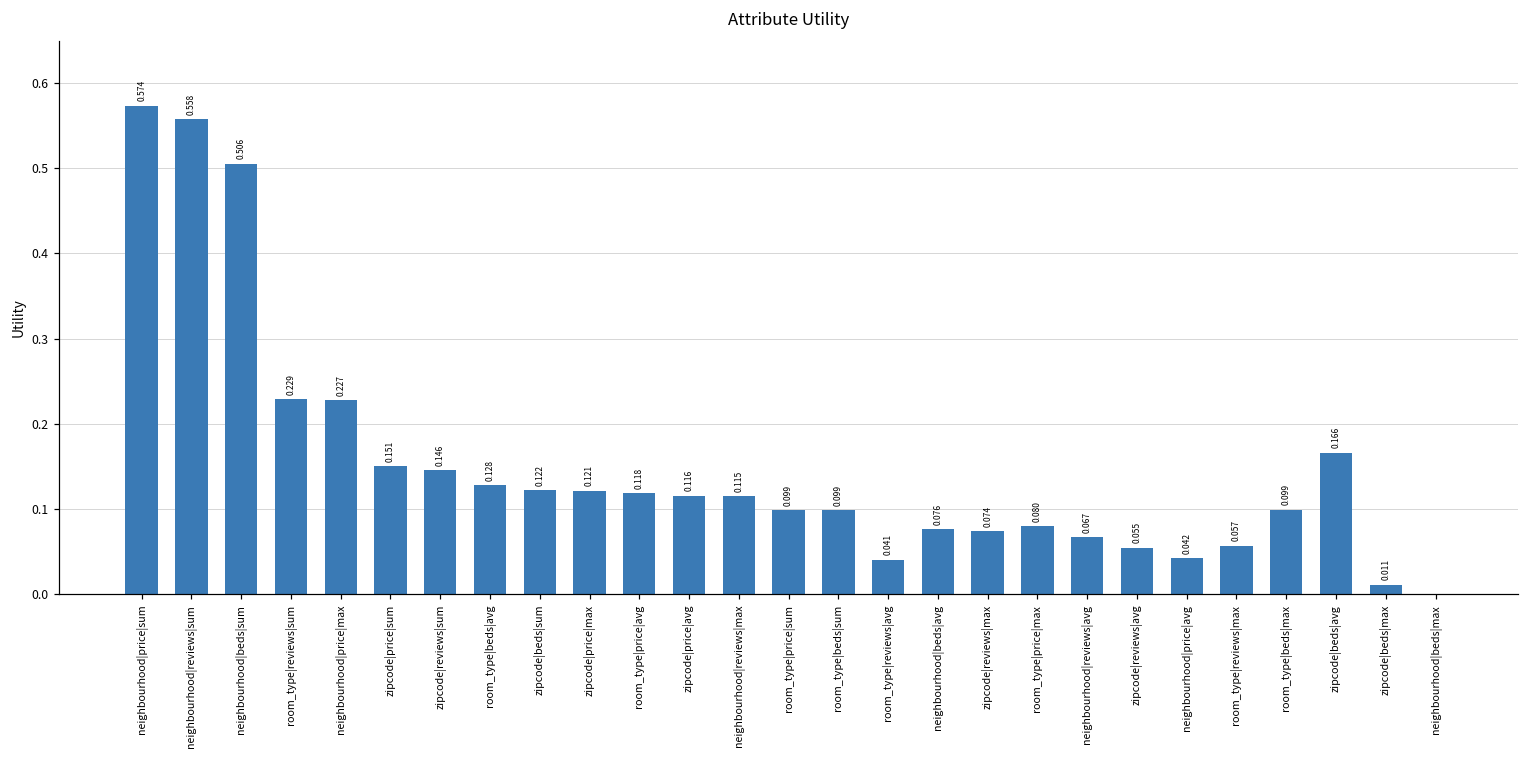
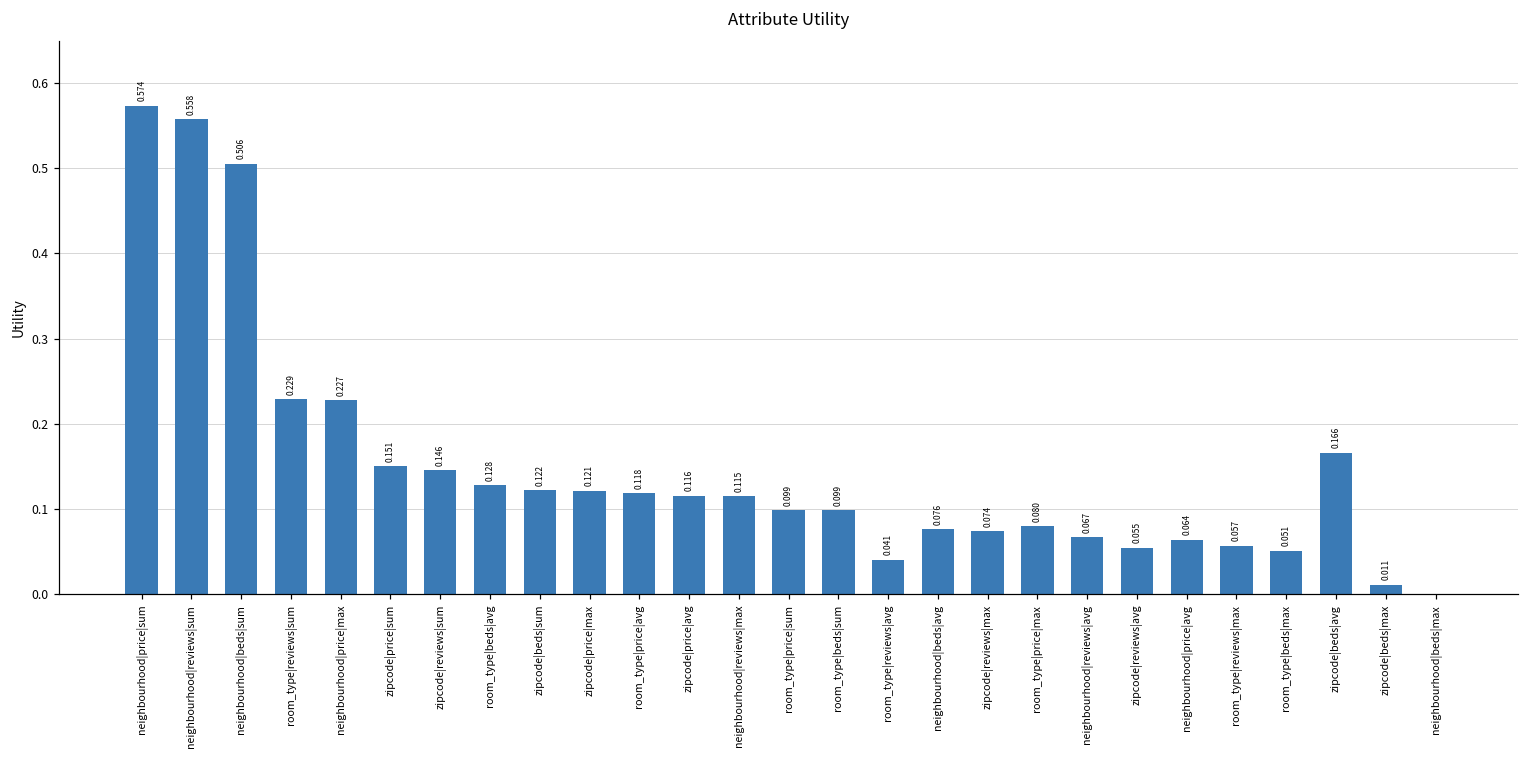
  {
    "neighbourhood|price|sum": 0.574,
    "neighbourhood|reviews|sum": 0.558,
    "neighbourhood|beds|sum": 0.506,
    "room_type|reviews|sum": 0.229,
    "neighbourhood|price|max": 0.227,
    "zipcode|price|sum": 0.151,
    "zipcode|reviews|sum": 0.146,
    "room_type|beds|avg": 0.128,
    "zipcode|beds|sum": 0.122,
    "zipcode|price|max": 0.121,
    "room_type|price|avg": 0.118,
    "zipcode|price|avg": 0.116,
    "neighbourhood|reviews|max": 0.115,
    "room_type|price|sum": 0.099,
    "room_type|beds|sum": 0.099,
    "room_type|reviews|avg": 0.041,
    "neighbourhood|beds|avg": 0.076,
    "zipcode|reviews|max": 0.074,
    "room_type|price|max": 0.080,
    "neighbourhood|reviews|avg": 0.067,
    "zipcode|reviews|avg": 0.055,
-   "neighbourhood|price|avg": 0.042,
+   "neighbourhood|price|avg": 0.064,
    "room_type|reviews|max": 0.057,
-   "room_type|beds|max": 0.099,
+   "room_type|beds|max": 0.051,
    "zipcode|beds|avg": 0.166,
    "zipcode|beds|max": 0.011
  }
